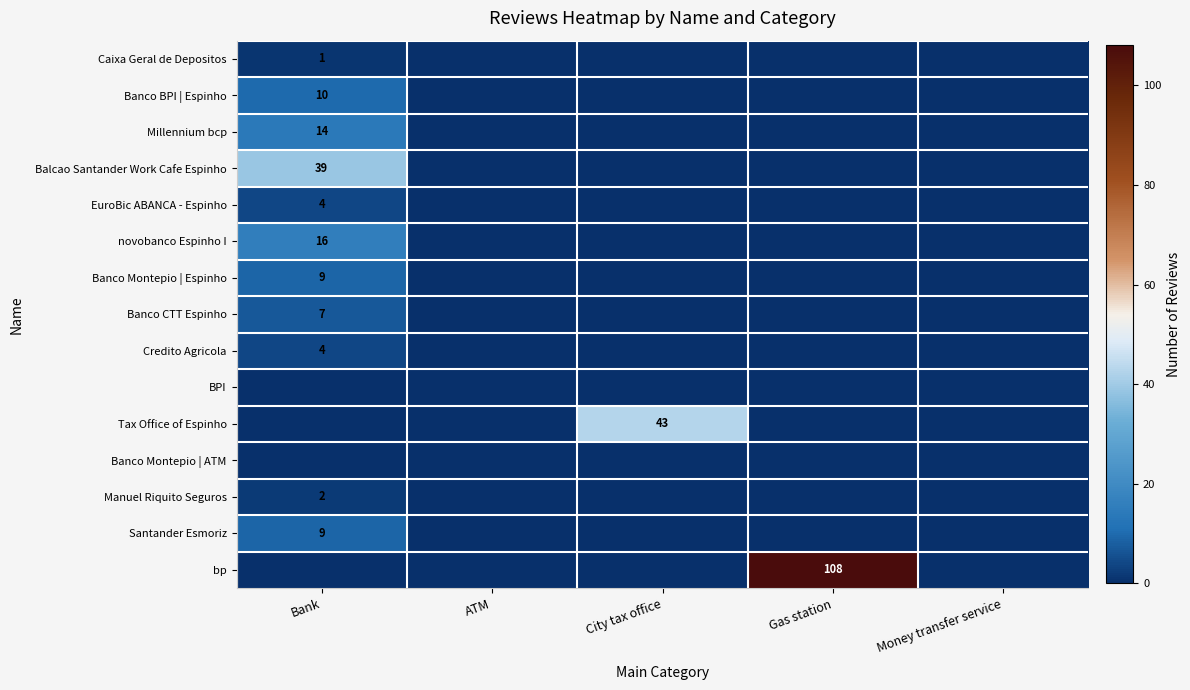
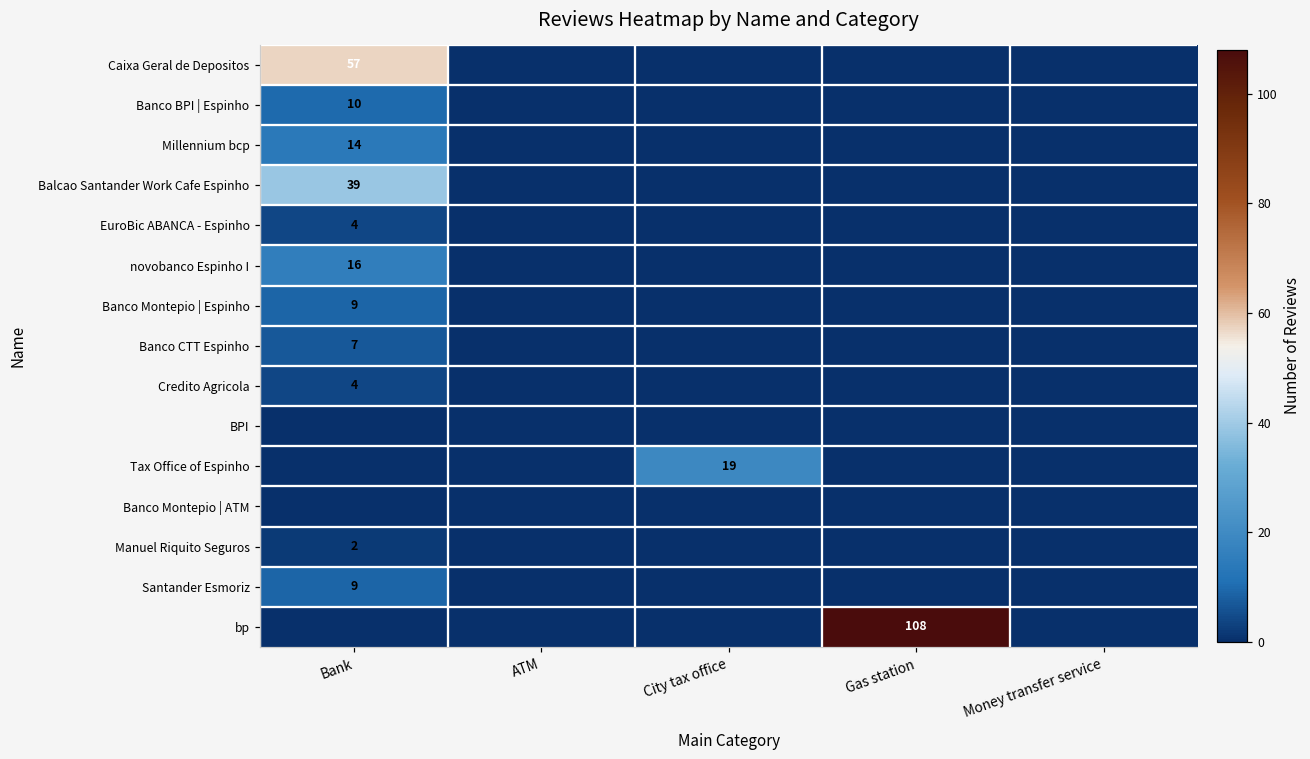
  {
    "Caixa Geral de Depositos": {
-     "Bank": 1
+     "Bank": 57
    },
    "Banco BPI | Espinho": {
      "Bank": 10
    },
    "Millennium bcp": {
      "Bank": 14
    },
    "Balcao Santander Work Cafe Espinho": {
      "Bank": 39
    },
    "EuroBic ABANCA - Espinho": {
      "Bank": 4
    },
    "novobanco Espinho I": {
      "Bank": 16
    },
    "Banco Montepio | Espinho": {
      "Bank": 9
    },
    "Banco CTT Espinho": {
      "Bank": 7
    },
    "Credito Agricola": {
      "Bank": 4
    },
    "Tax Office of Espinho": {
-     "City tax office": 43
+     "City tax office": 19
    },
    "Manuel Riquito Seguros": {
      "Bank": 2
    },
    "Santander Esmoriz": {
      "Bank": 9
    },
    "bp": {
      "Gas station": 108
    }
  }
